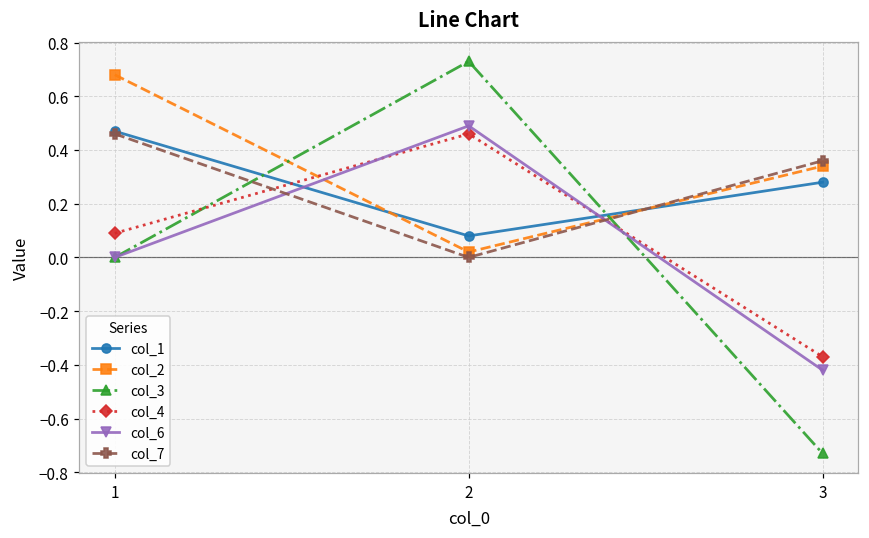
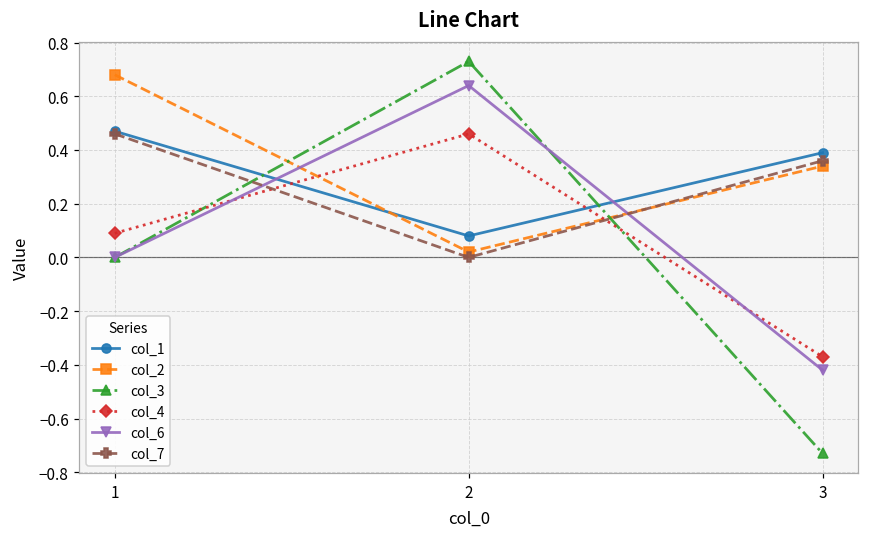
  {
    "col_1": {
      "2": 0.08,
-     "3": 0.28
+     "3": 0.39
    },
    "col_2": {
      "1": 0.68,
      "2": 0.02,
      "3": 0.34
    },
    "col_3": {
      "2": 0.73,
      "3": -0.73
    },
    "col_4": {
      "1": 0.09,
      "2": 0.46,
      "3": -0.37
    },
    "col_6": {
-     "2": 0.49,
+     "2": 0.64,
      "3": -0.42
    },
    "col_7": {
      "2": 0.00,
      "3": 0.36
    }
  }
